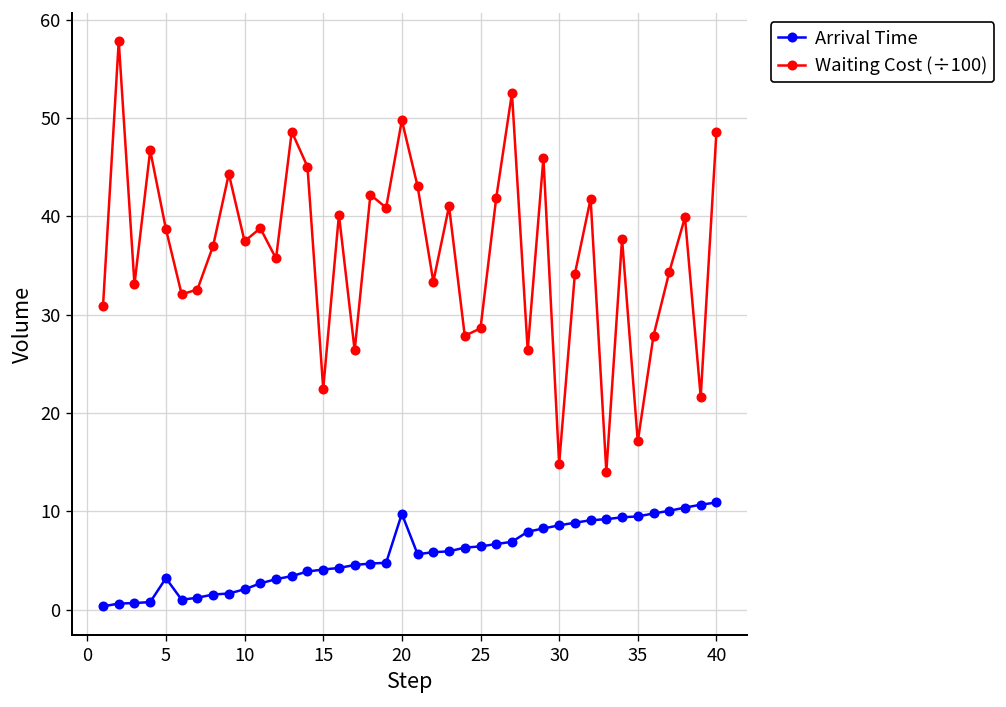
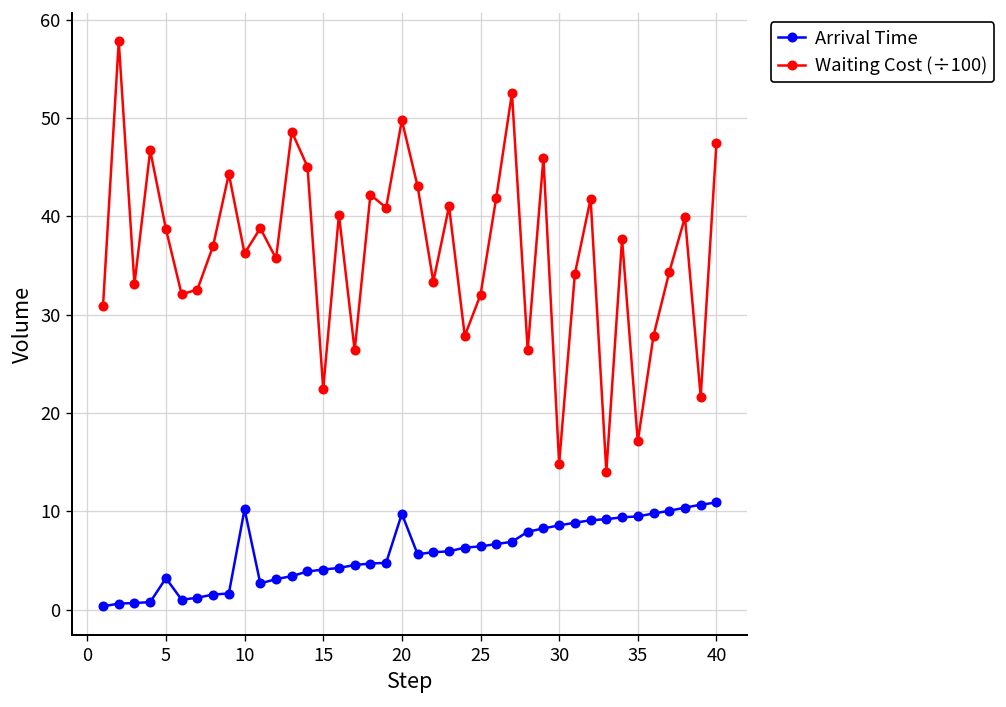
  {
    "Arrival Time": {
      "5": 3,
-     "10": 2,
+     "10": 10,
      "15": 4,
      "20": 10,
      "25": 6,
      "30": 9,
      "35": 9,
      "40": 11
    },
    "Waiting Cost (÷100)": {
      "5": 39,
-     "10": 37,
+     "10": 36,
      "15": 22,
      "20": 50,
-     "25": 29,
+     "25": 32,
      "30": 15,
      "35": 17,
-     "40": 49
+     "40": 47
    }
  }
